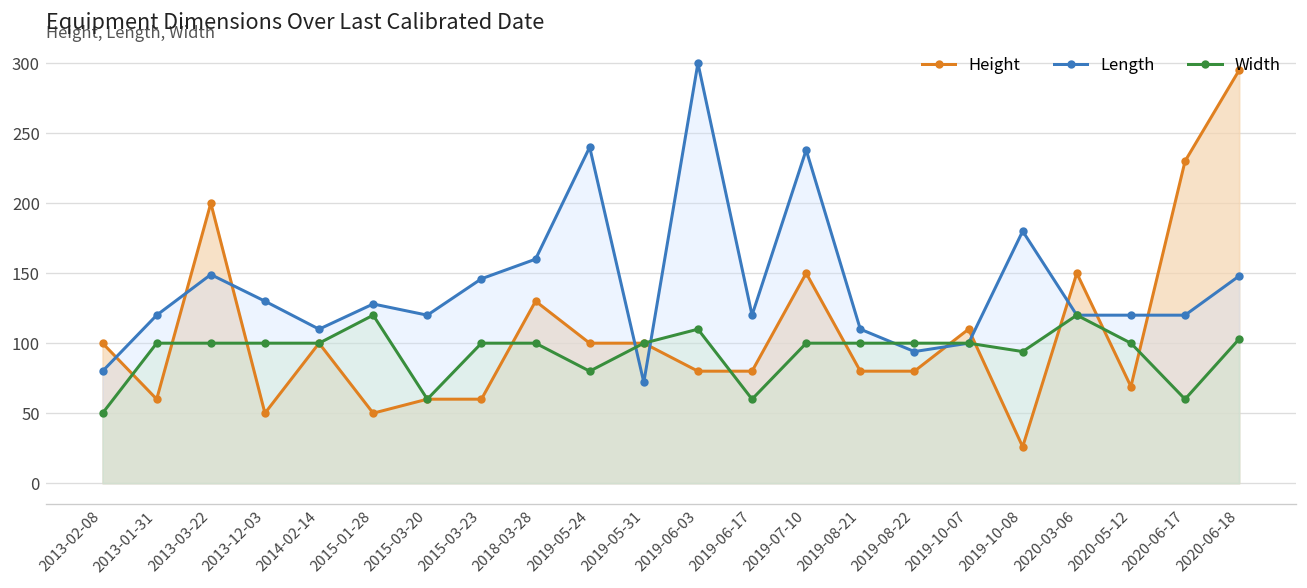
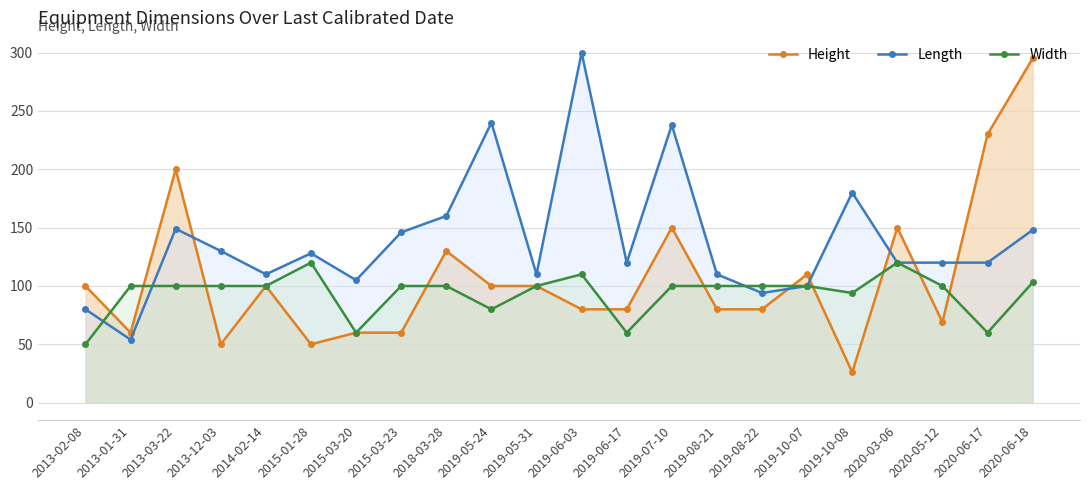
  {
    "Height": {
      "2013-02-08": 100,
      "2013-01-31": 60,
      "2013-03-22": 200,
      "2013-12-03": 50,
      "2015-01-28": 50,
      "2015-03-23": 60,
      "2018-03-28": 130,
      "2019-05-24": 100,
      "2019-06-03": 80,
      "2019-06-17": 80,
      "2019-07-10": 150,
      "2019-08-21": 80,
      "2019-08-22": 80,
      "2019-10-07": 110,
      "2019-10-08": 26,
      "2020-03-06": 150,
      "2020-05-12": 69,
      "2020-06-17": 230,
      "2020-06-18": 295
    },
    "Length": {
      "2013-02-08": 80,
-     "2013-01-31": 120,
+     "2013-01-31": 54,
      "2013-03-22": 149,
      "2013-12-03": 130,
      "2014-02-14": 110,
      "2015-01-28": 128,
-     "2015-03-20": 120,
+     "2015-03-20": 105,
      "2015-03-23": 146,
      "2018-03-28": 160,
      "2019-05-24": 240,
-     "2019-05-31": 72,
+     "2019-05-31": 110,
      "2019-06-03": 300,
      "2019-06-17": 120,
      "2019-07-10": 238,
      "2019-08-21": 110,
      "2019-08-22": 94,
      "2019-10-08": 180,
      "2020-05-12": 120,
      "2020-06-17": 120,
      "2020-06-18": 148
    },
    "Width": {
      "2013-02-08": 50,
      "2013-01-31": 100,
      "2013-03-22": 100,
      "2013-12-03": 100,
      "2015-01-28": 120,
      "2015-03-23": 100,
      "2018-03-28": 100,
      "2019-05-24": 80,
      "2019-06-03": 110,
      "2019-06-17": 60,
      "2019-07-10": 100,
      "2019-08-21": 100,
      "2019-08-22": 100,
      "2019-10-08": 94,
      "2020-05-12": 100,
      "2020-06-17": 60,
      "2020-06-18": 103
    }
  }
